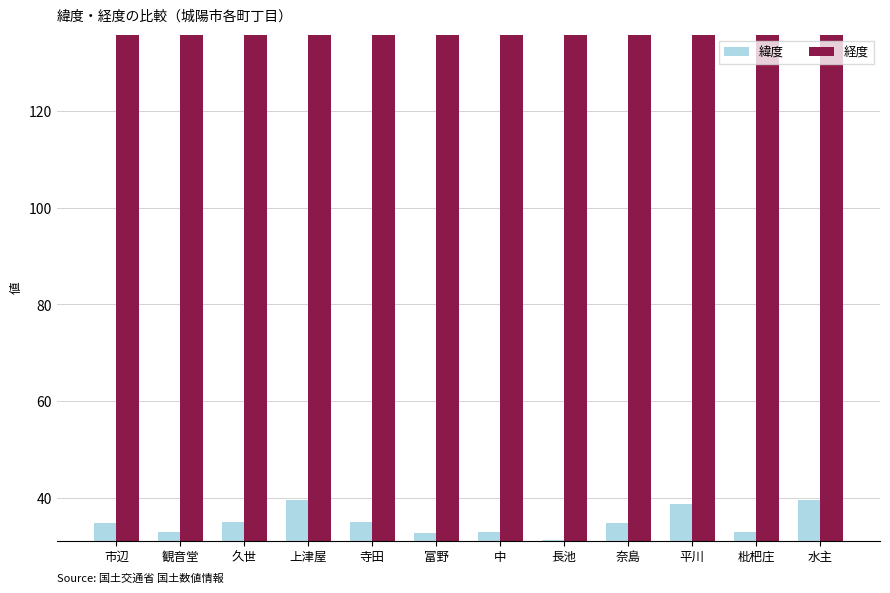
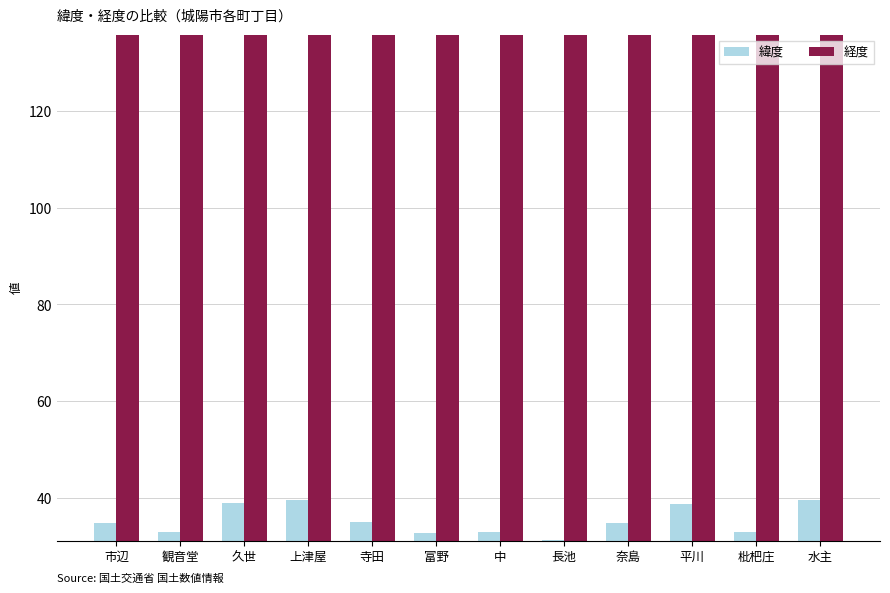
  {
    "緯度": {
      "市辺": 35,
      "観音堂": 33,
-     "久世": 35,
+     "久世": 39,
      "上津屋": 40,
      "寺田": 35,
      "富野": 33,
      "中": 33,
      "長池": 31,
      "奈島": 35,
      "平川": 39,
      "枇杷庄": 33,
      "水主": 39
    },
    "経度": {
      "市辺": 136,
      "観音堂": 136,
      "久世": 136,
      "上津屋": 136,
      "寺田": 136,
      "富野": 136,
      "中": 136,
      "長池": 136,
      "奈島": 136,
      "平川": 136,
      "枇杷庄": 136,
      "水主": 136
    }
  }
